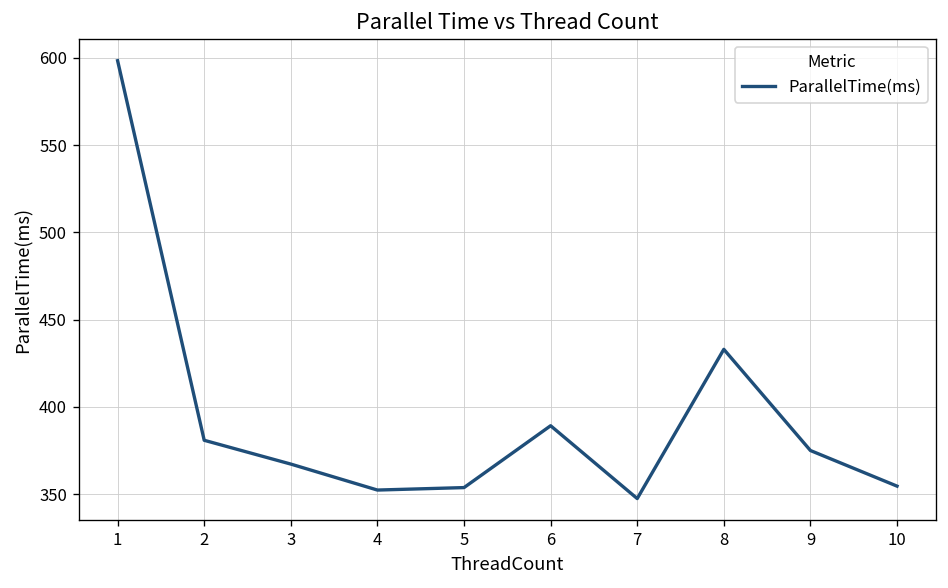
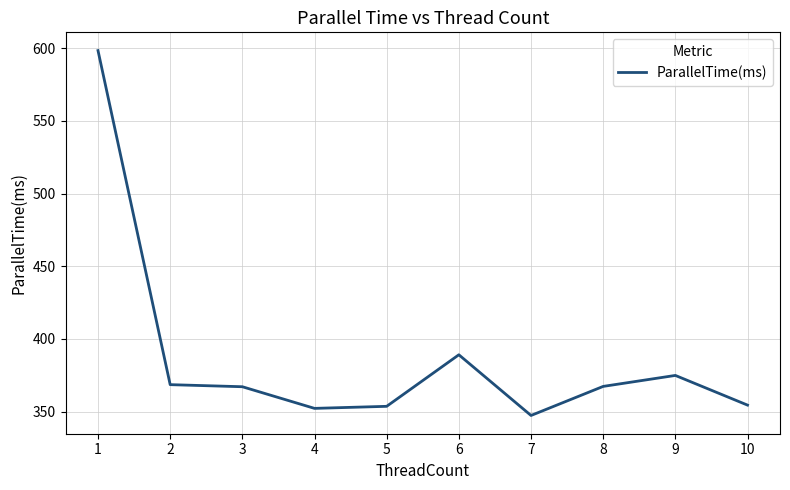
  {
    "1": 598,
-   "2": 381,
+   "2": 369,
    "3": 367,
    "4": 352,
    "5": 354,
    "6": 389,
    "7": 347,
-   "8": 433,
+   "8": 367,
    "9": 375,
    "10": 355
  }
